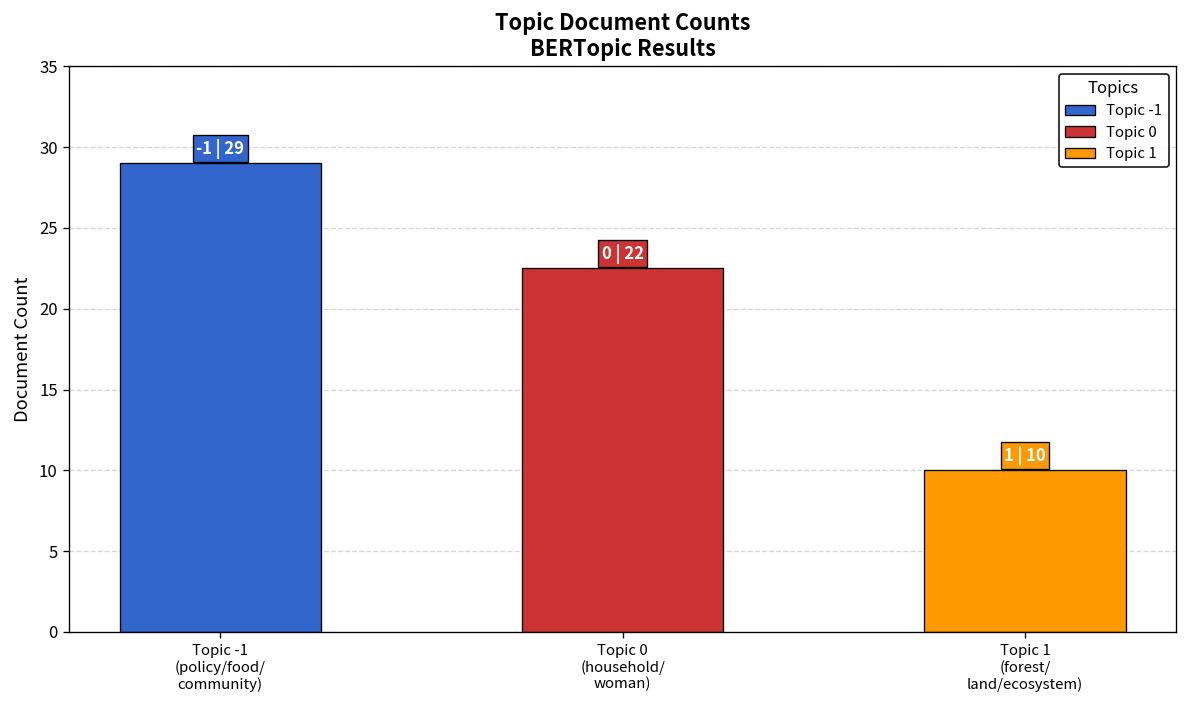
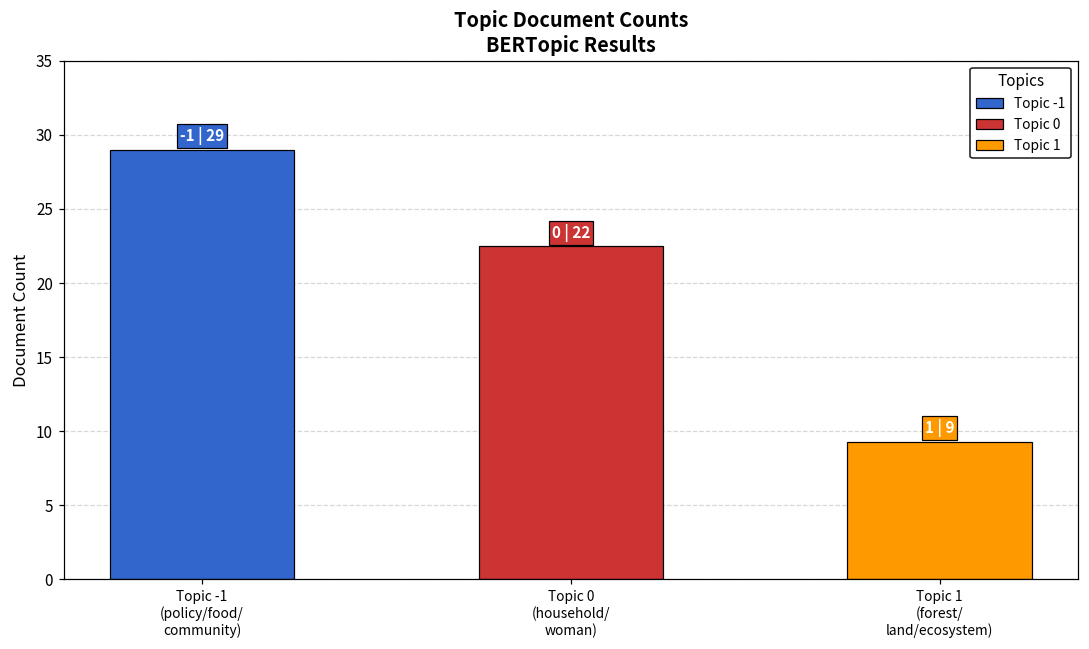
  {
-   "Topic 1 (forest/ land/ecosystem)": 10
+   "Topic 1 (forest/ land/ecosystem)": 9
  }
